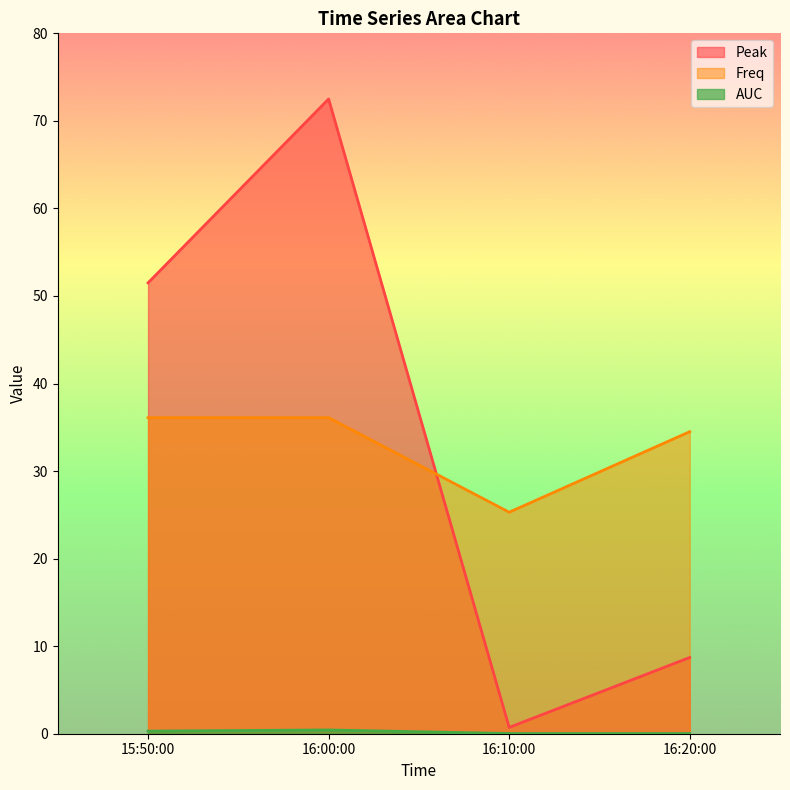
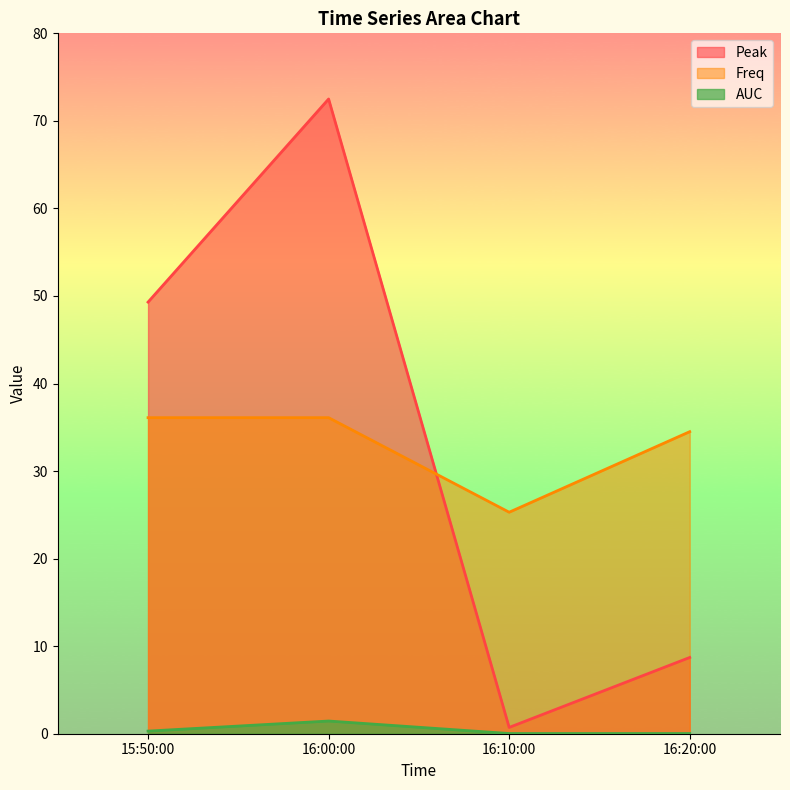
  {
    "Peak": {
-     "15:50:00": 52,
+     "15:50:00": 49,
      "16:00:00": 73,
      "16:10:00": 1,
      "16:20:00": 9
    },
    "Freq": {
      "15:50:00": 36,
      "16:00:00": 36,
      "16:10:00": 25,
      "16:20:00": 35
    },
    "AUC": {
      "15:50:00": 0,
-     "16:00:00": 0,
+     "16:00:00": 1,
      "16:10:00": 0,
      "16:20:00": 0
    }
  }
